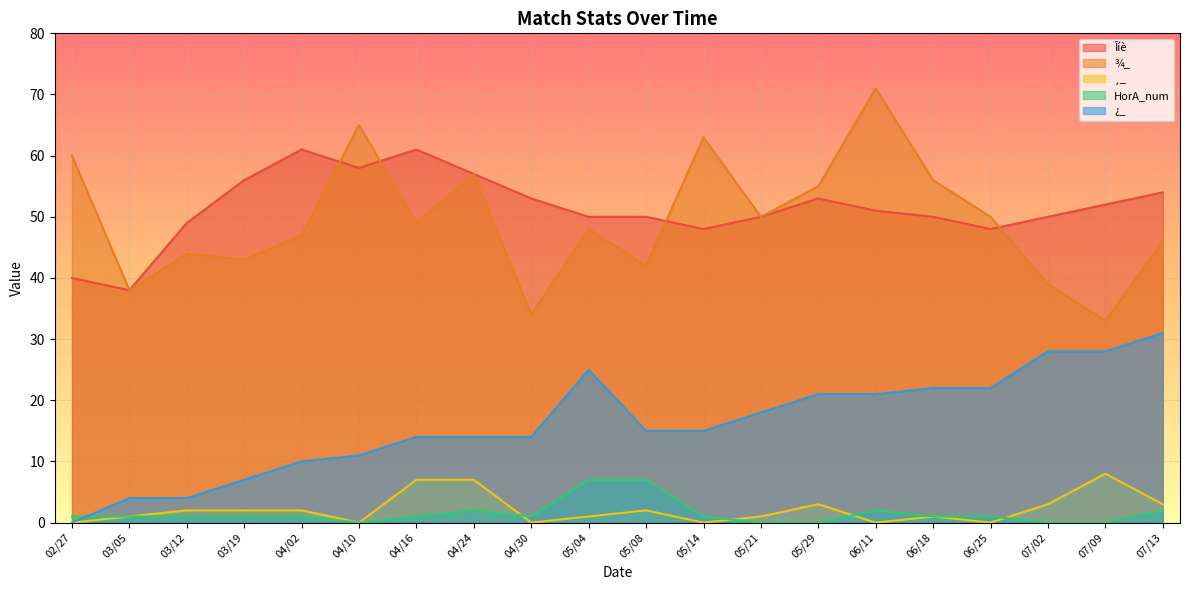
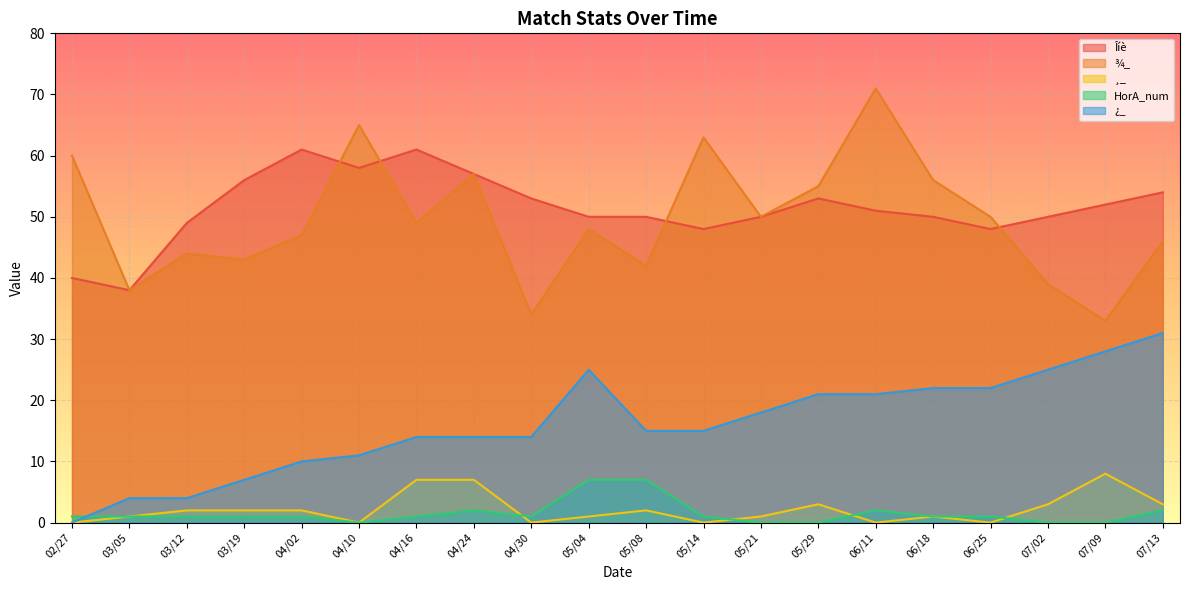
  {
    "¸_": {
      "03/12": 2,
      "03/19": 2,
      "04/02": 2,
      "04/16": 7,
      "04/24": 7,
      "04/30": 0,
      "05/04": 1,
      "05/08": 2,
      "05/14": 0,
      "05/21": 1,
      "05/29": 3,
      "06/11": 0,
      "06/25": 0,
      "07/02": 3,
      "07/09": 8,
      "07/13": 3
    },
    "HorA_num": {
      "02/27": 1,
      "03/12": 1,
      "03/19": 1,
      "04/02": 1,
      "04/16": 1,
      "04/24": 2,
      "04/30": 1,
      "05/04": 7,
      "05/08": 7,
      "05/14": 1,
      "05/21": 0,
      "05/29": 0,
      "06/11": 2,
      "06/25": 1,
      "07/02": 0,
      "07/09": 0,
      "07/13": 2
    },
    "¿_": {
      "03/05": 4,
      "03/12": 4,
      "03/19": 7,
      "04/02": 10,
      "04/10": 11,
      "04/16": 14,
      "04/24": 14,
      "04/30": 14,
      "05/04": 25,
      "05/08": 15,
      "05/14": 15,
      "05/21": 18,
      "05/29": 21,
      "06/11": 21,
      "06/18": 22,
      "06/25": 22,
-     "07/02": 28,
+     "07/02": 25,
      "07/09": 28,
      "07/13": 31
    }
  }
